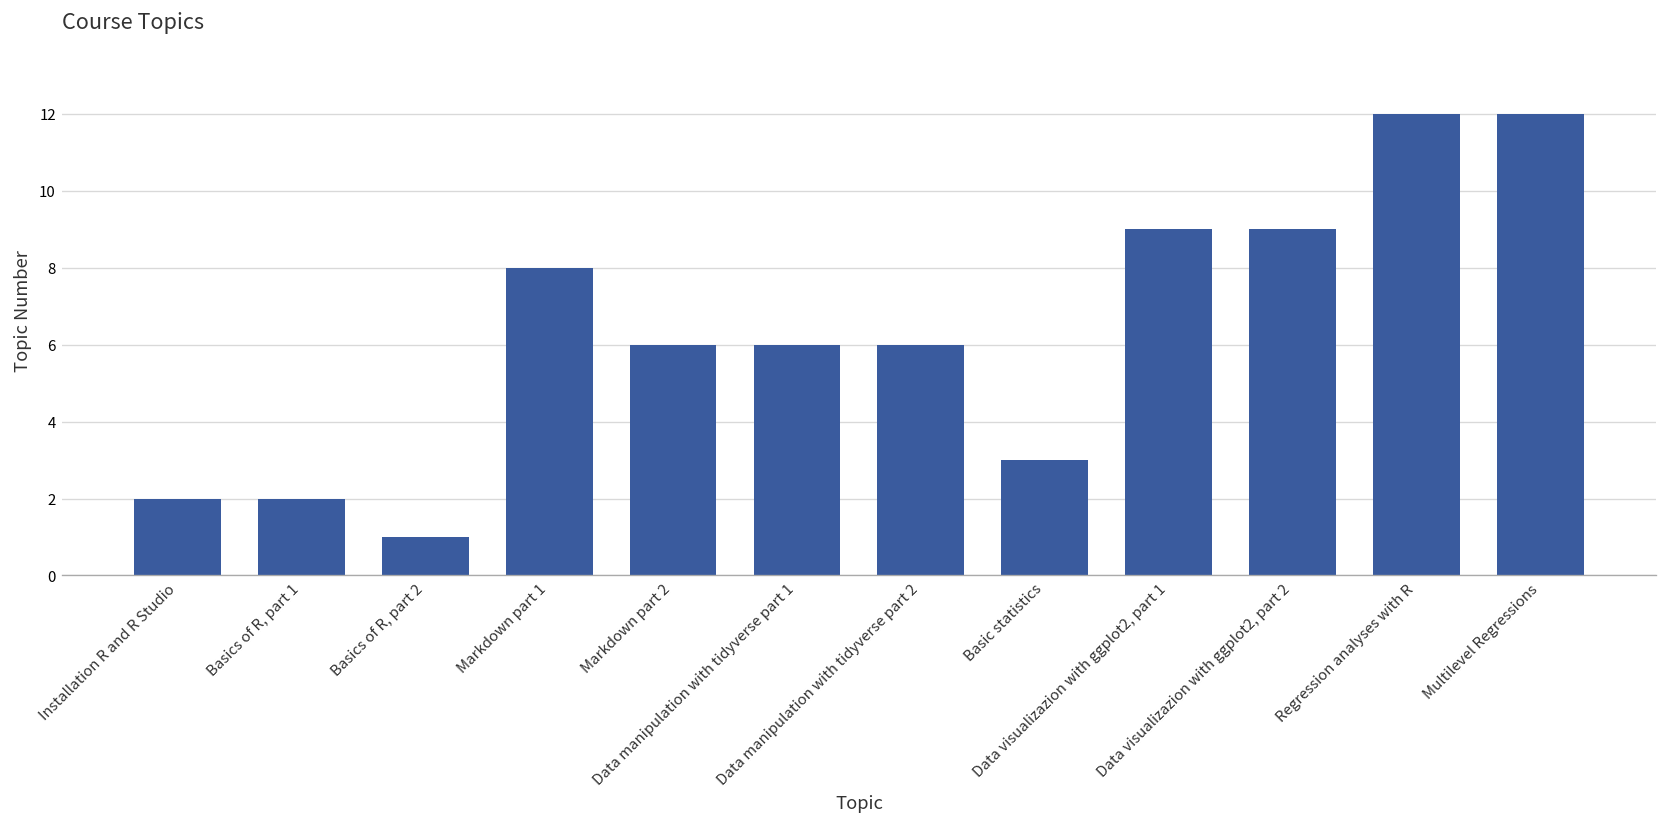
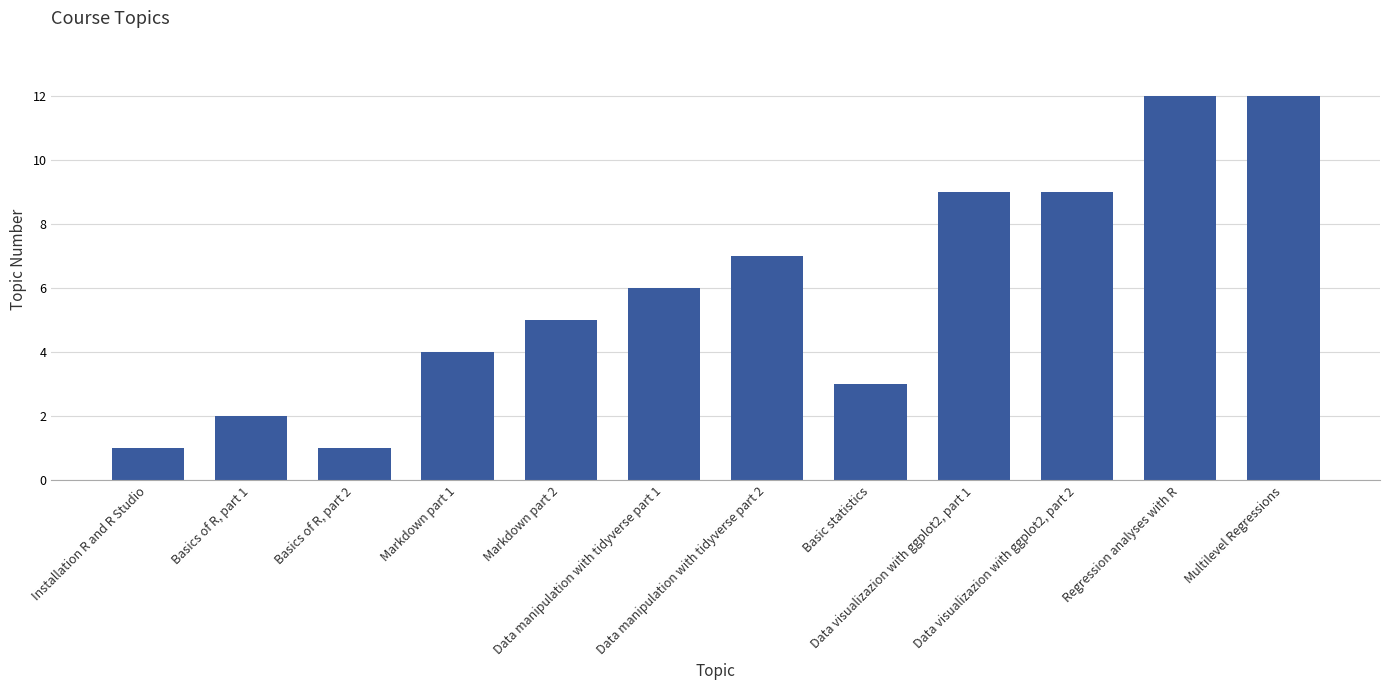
  {
-   "Installation R and R Studio": 2,
+   "Installation R and R Studio": 1,
    "Basics of R, part 1": 2,
    "Basics of R, part 2": 1,
-   "Markdown part 1": 8,
-   "Markdown part 2": 6,
+   "Markdown part 1": 4,
+   "Markdown part 2": 5,
    "Data manipulation with tidyverse part 1": 6,
-   "Data manipulation with tidyverse part 2": 6,
+   "Data manipulation with tidyverse part 2": 7,
    "Basic statistics": 3,
    "Data visualizazion with ggplot2, part 1": 9,
    "Data visualizazion with ggplot2, part 2": 9,
    "Regression analyses with R": 12,
    "Multilevel Regressions": 12
  }
